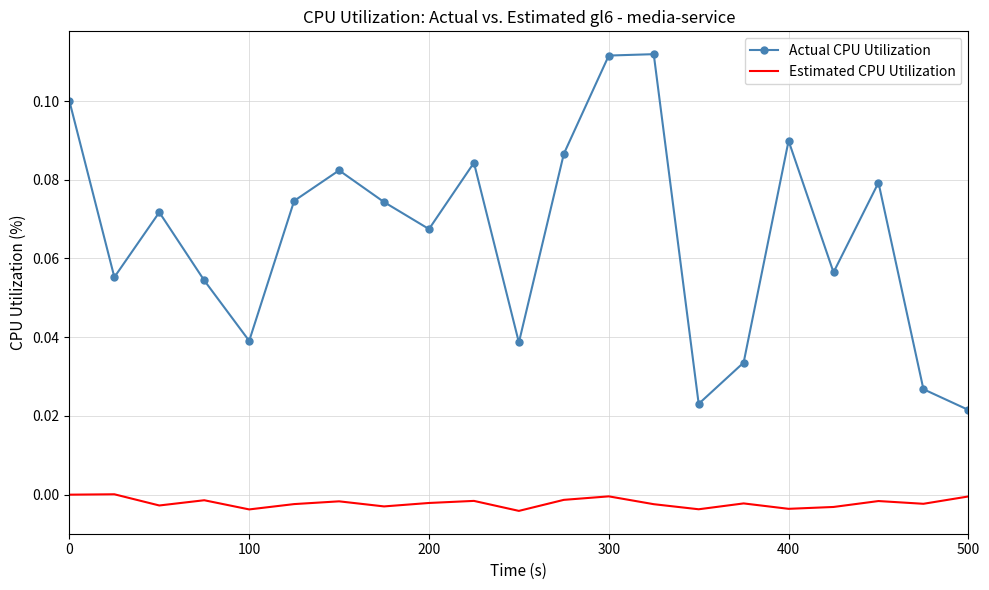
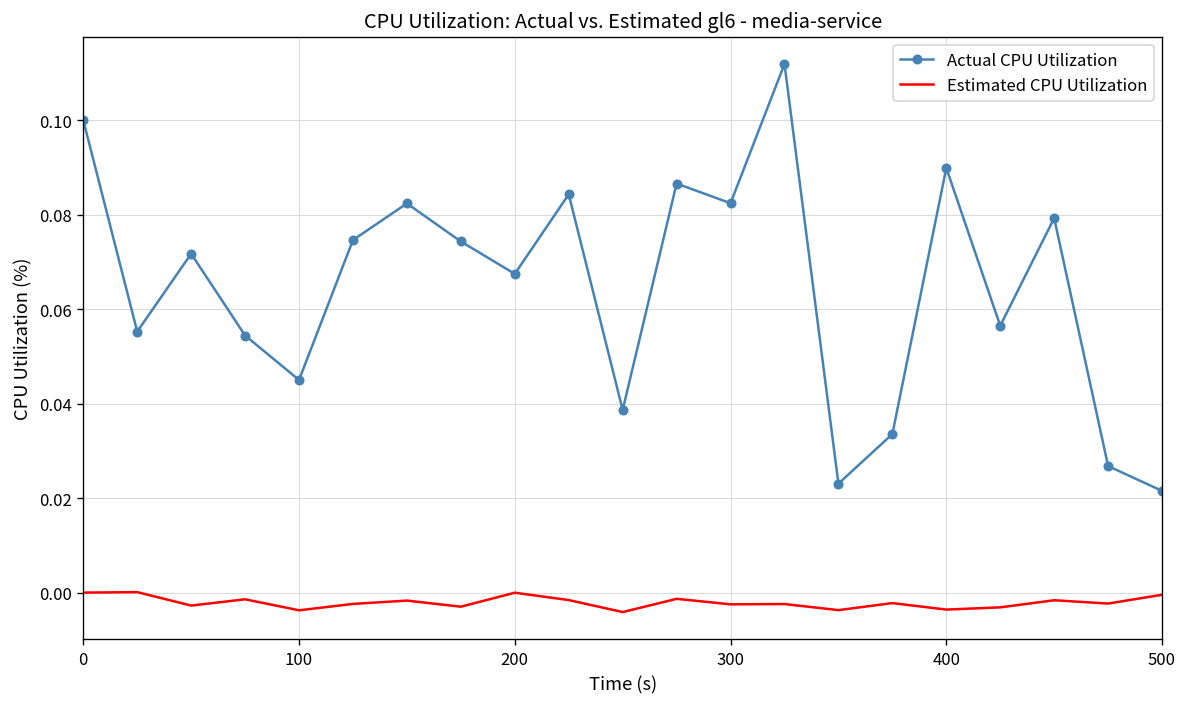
  {
    "Actual CPU Utilization": {
      "0": 0.100,
-     "100": 0.039,
+     "100": 0.045,
      "200": 0.067,
-     "300": 0.112,
+     "300": 0.082,
      "400": 0.090,
      "500": 0.022
    },
    "Estimated CPU Utilization": {
      "0": 0.000,
      "100": -0.004,
-     "200": -0.002,
-     "300": 0.000,
+     "200": 0.000,
+     "300": -0.002,
      "400": -0.004,
      "500": 0.000
    }
  }
